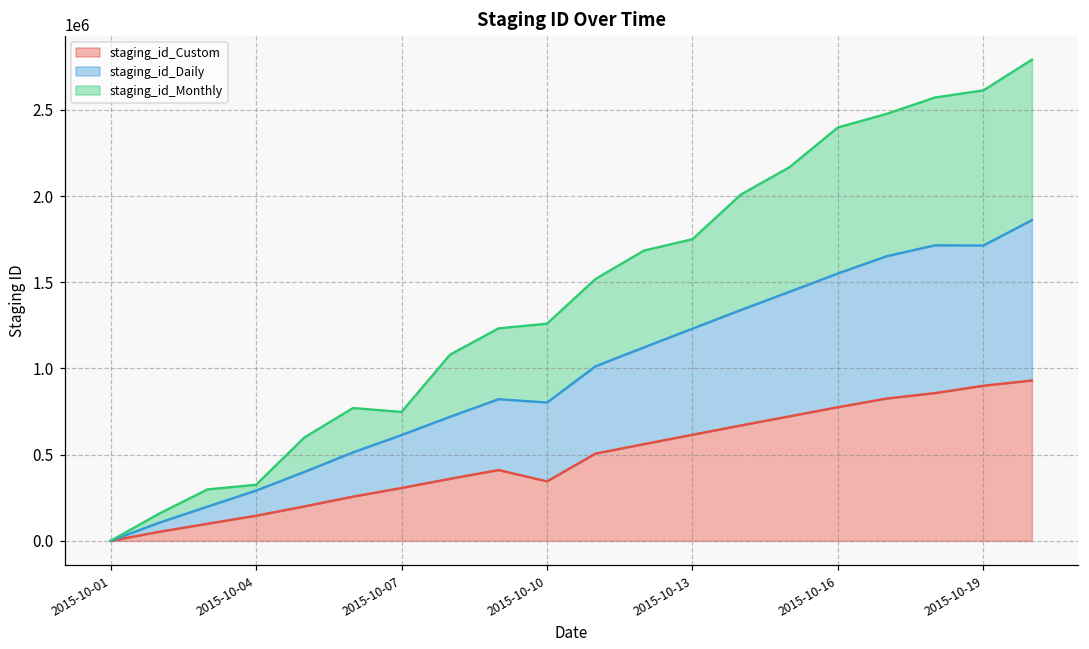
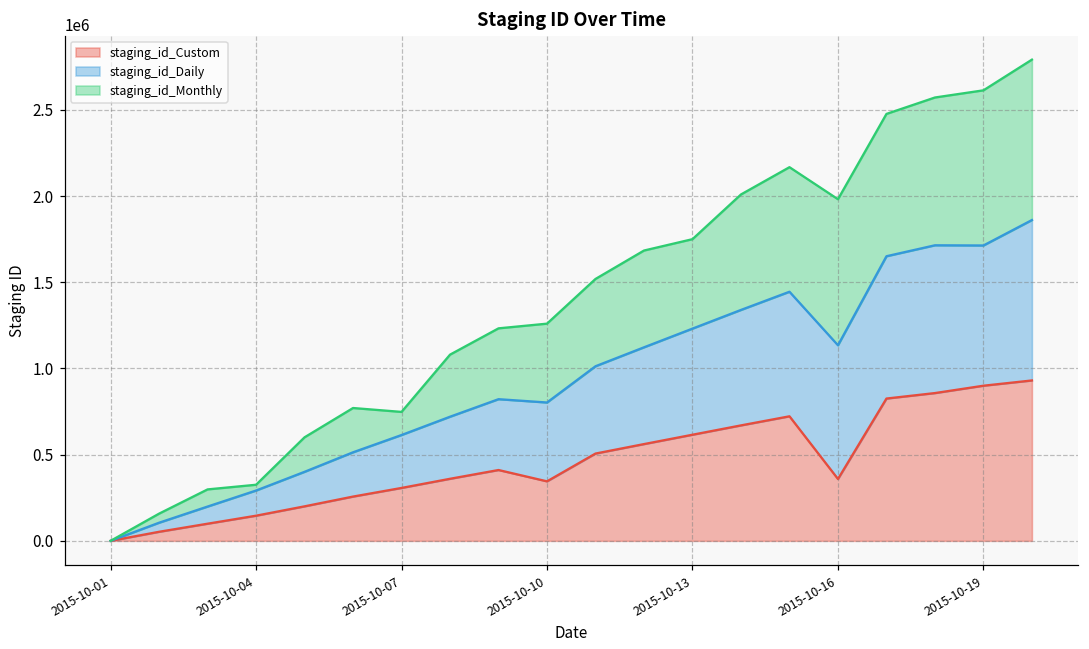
  {
    "staging_id_Custom": {
      "2015-10-04": 150000,
      "2015-10-07": 310000,
      "2015-10-10": 350000,
      "2015-10-13": 620000,
-     "2015-10-16": 780000,
+     "2015-10-16": 360000,
      "2015-10-19": 900000
    },
    "staging_id_Daily": {
      "2015-10-04": 150000,
      "2015-10-07": 310000,
      "2015-10-10": 460000,
      "2015-10-13": 620000,
      "2015-10-16": 780000,
      "2015-10-19": 810000
    },
    "staging_id_Monthly": {
      "2015-10-04": 30000,
      "2015-10-07": 130000,
      "2015-10-10": 460000,
      "2015-10-13": 520000,
      "2015-10-16": 850000,
      "2015-10-19": 900000
    }
  }
